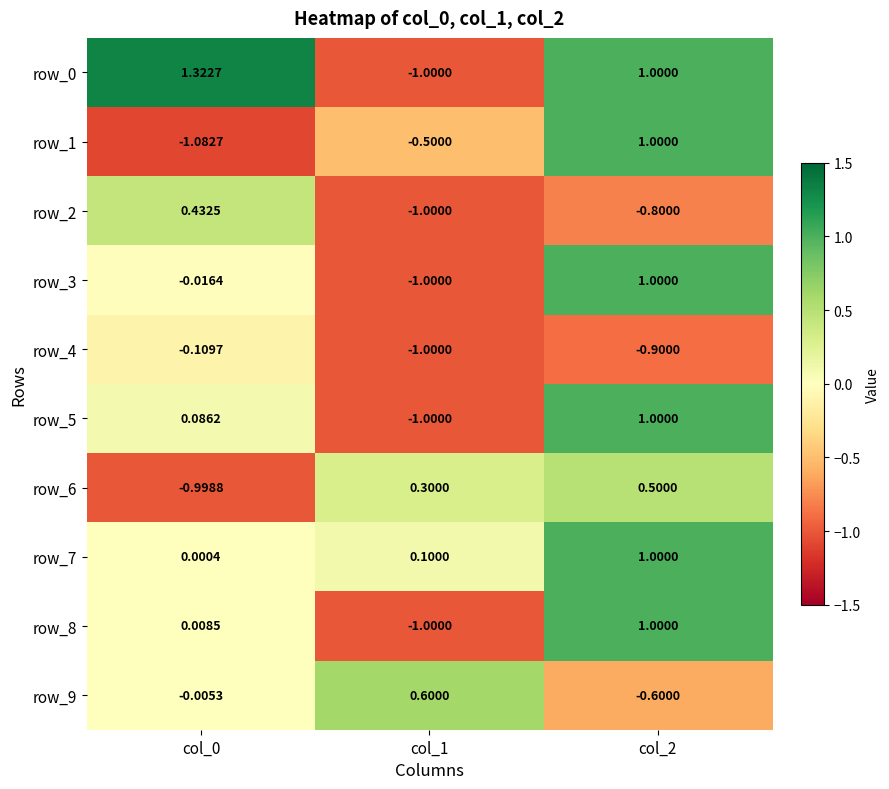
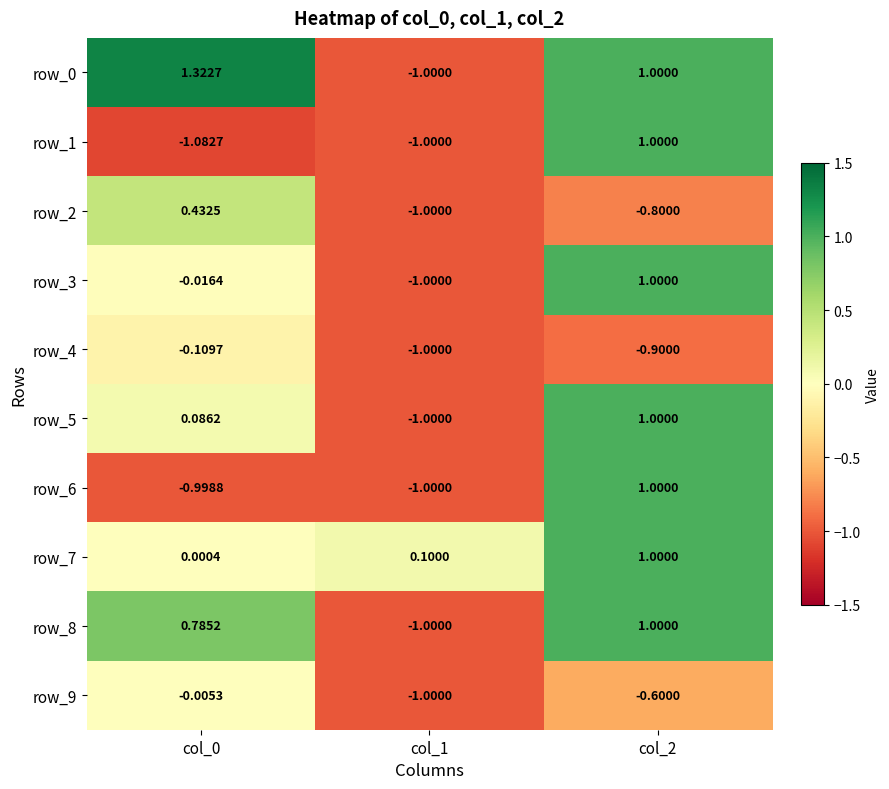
  {
    "row_0": {
      "col_0": 1.3227,
      "col_1": -1.0000,
      "col_2": 1.0000
    },
    "row_1": {
      "col_0": -1.0827,
-     "col_1": -0.5000,
+     "col_1": -1.0000,
      "col_2": 1.0000
    },
    "row_2": {
      "col_0": 0.4325,
      "col_1": -1.0000,
      "col_2": -0.8000
    },
    "row_3": {
      "col_0": -0.0164,
      "col_1": -1.0000,
      "col_2": 1.0000
    },
    "row_4": {
      "col_0": -0.1097,
      "col_1": -1.0000,
      "col_2": -0.9000
    },
    "row_5": {
      "col_0": 0.0862,
      "col_1": -1.0000,
      "col_2": 1.0000
    },
    "row_6": {
      "col_0": -0.9988,
-     "col_1": 0.3000,
-     "col_2": 0.5000
+     "col_1": -1.0000,
+     "col_2": 1.0000
    },
    "row_7": {
      "col_0": 0.0004,
      "col_1": 0.1000,
      "col_2": 1.0000
    },
    "row_8": {
-     "col_0": 0.0085,
+     "col_0": 0.7852,
      "col_1": -1.0000,
      "col_2": 1.0000
    },
    "row_9": {
      "col_0": -0.0053,
-     "col_1": 0.6000,
+     "col_1": -1.0000,
      "col_2": -0.6000
    }
  }
